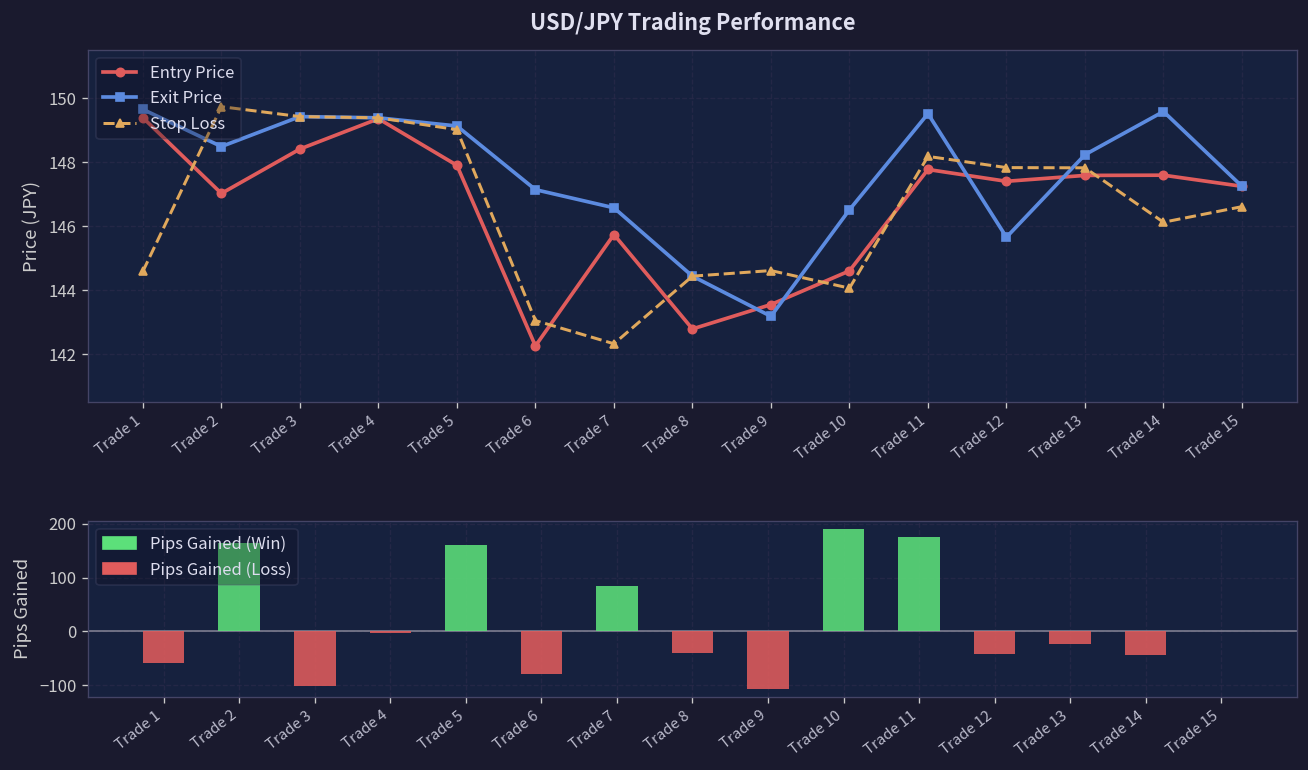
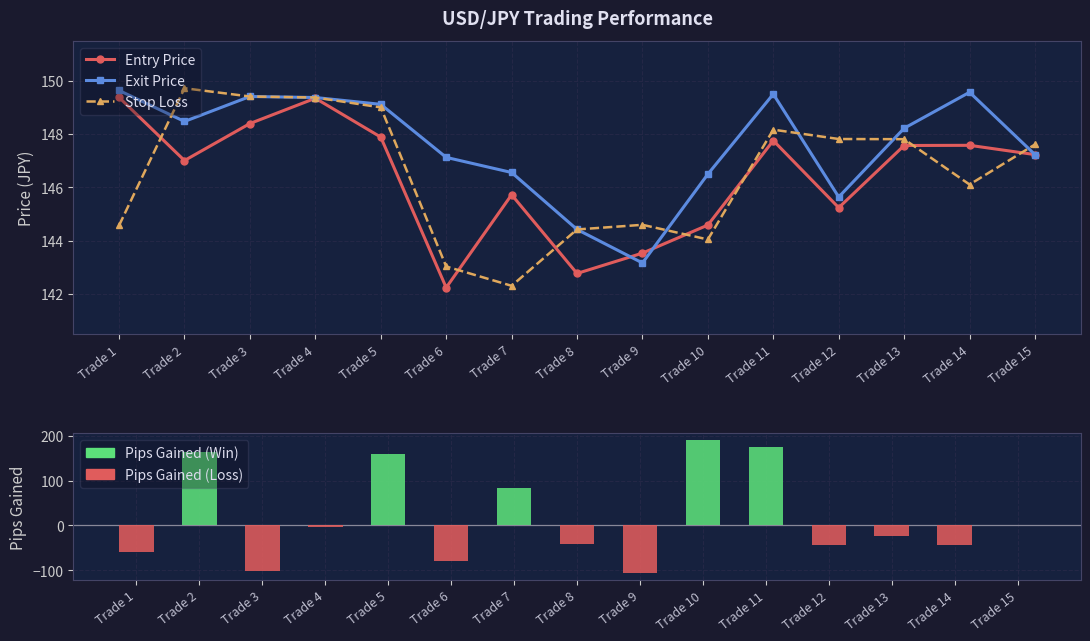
  {
    "USD/JPY Trading Performance": {
      "Entry Price": {
        "Trade 2": 147.0,
        "Trade 3": 148.4,
        "Trade 5": 147.9,
        "Trade 6": 142.2,
        "Trade 7": 145.7,
        "Trade 8": 142.8,
        "Trade 9": 143.5,
        "Trade 10": 144.6,
        "Trade 11": 147.8,
-       "Trade 12": 147.4,
+       "Trade 12": 145.2,
        "Trade 13": 147.6,
        "Trade 14": 147.6
      },
      "Exit Price": {
        "Trade 2": 148.5,
        "Trade 5": 149.1,
        "Trade 6": 147.1,
        "Trade 7": 146.6,
        "Trade 9": 143.2,
        "Trade 10": 146.5,
        "Trade 11": 149.5,
        "Trade 12": 145.6,
        "Trade 13": 148.2,
        "Trade 14": 149.6
      },
      "Stop Loss": {
        "Trade 1": 144.6,
        "Trade 5": 149.0,
        "Trade 6": 143.0,
        "Trade 7": 142.3,
        "Trade 9": 144.6,
        "Trade 10": 144.1,
        "Trade 11": 148.2,
        "Trade 12": 147.8,
        "Trade 13": 147.8,
        "Trade 14": 146.1,
-       "Trade 15": 146.6
+       "Trade 15": 147.6
      }
    }
  }
